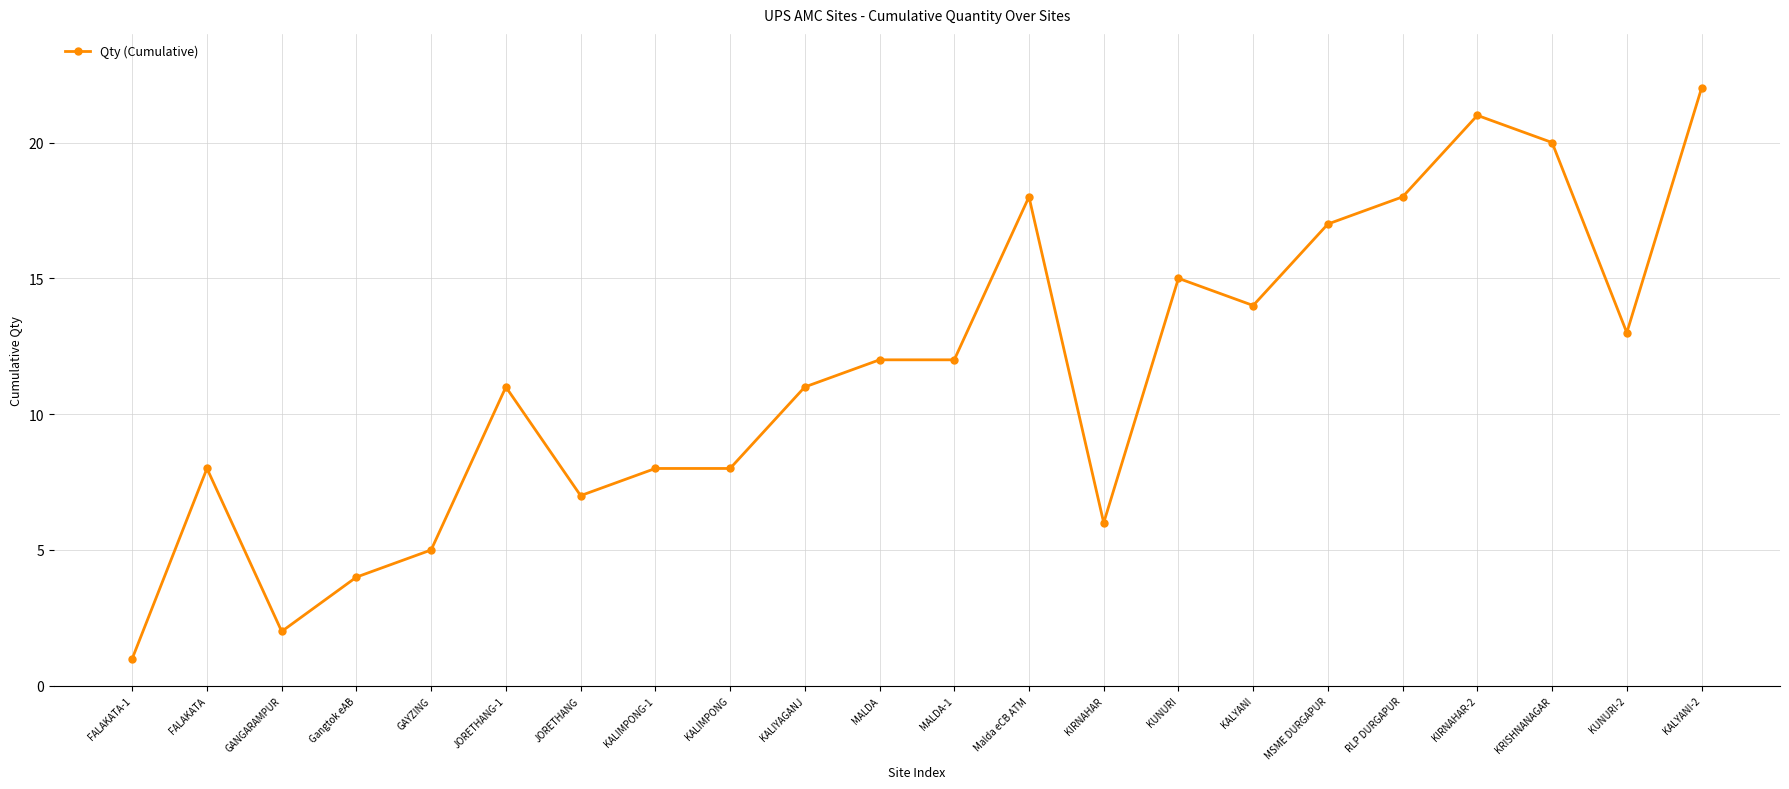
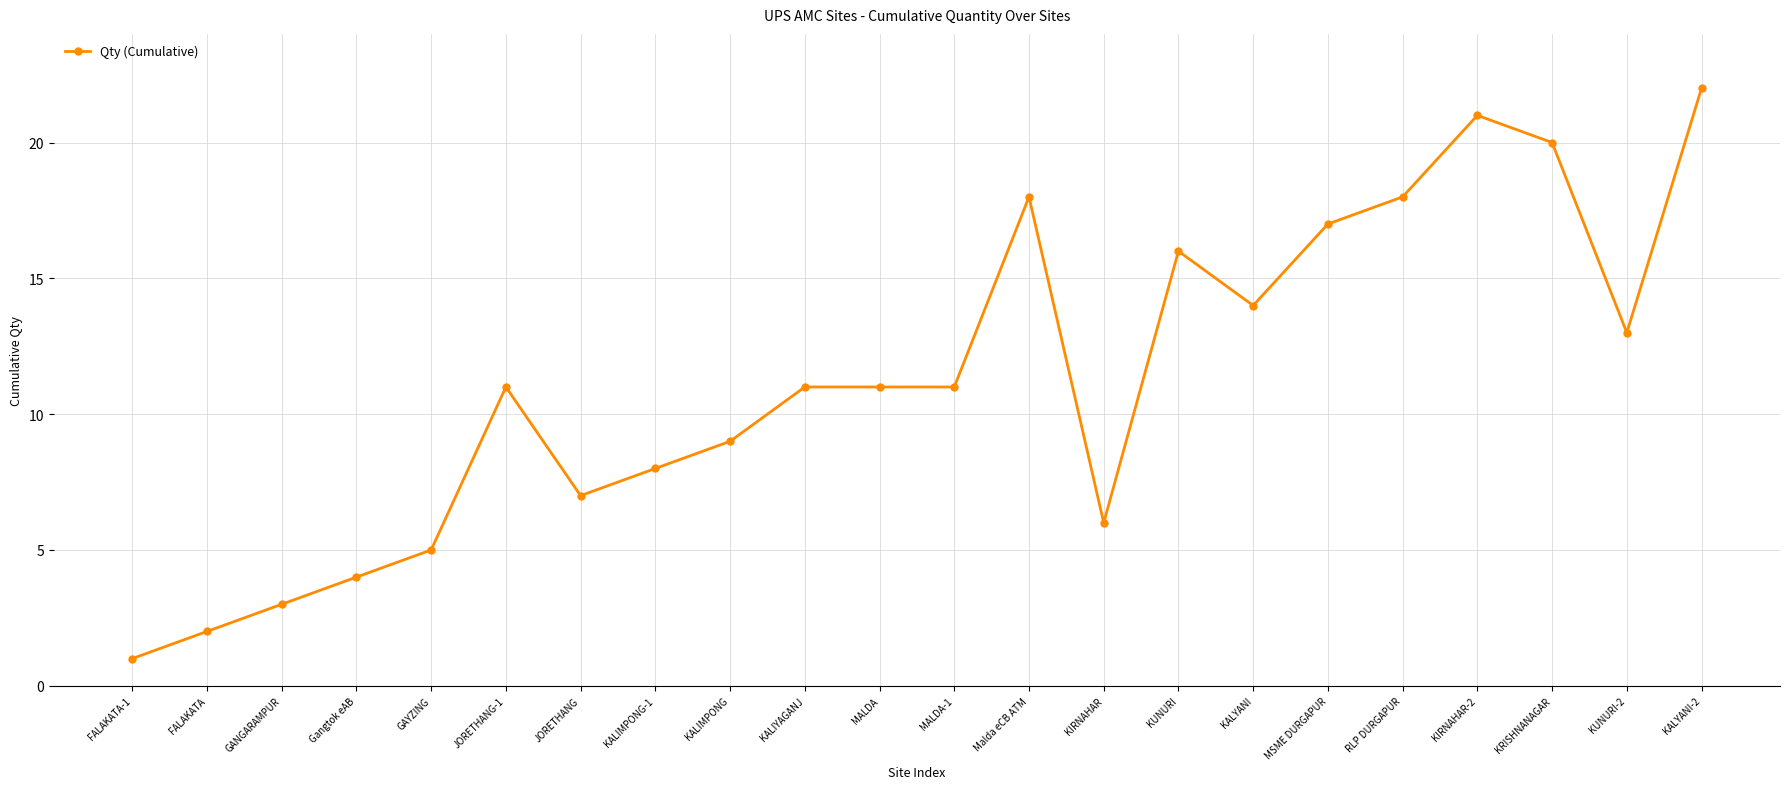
  {
    "FALAKATA-1": 1,
-   "FALAKATA": 8,
-   "GANGARAMPUR": 2,
+   "FALAKATA": 2,
+   "GANGARAMPUR": 3,
    "Gangtok eAB": 4,
    "GAYZING": 5,
    "JORETHANG-1": 11,
    "JORETHANG": 7,
    "KALIMPONG-1": 8,
-   "KALIMPONG": 8,
+   "KALIMPONG": 9,
    "KALIYAGANJ": 11,
-   "MALDA": 12,
-   "MALDA-1": 12,
+   "MALDA": 11,
+   "MALDA-1": 11,
    "Malda eCB ATM": 18,
    "KIRNAHAR": 6,
-   "KUNURI": 15,
+   "KUNURI": 16,
    "KALYANI": 14,
    "MSME DURGAPUR": 17,
    "RLP DURGAPUR": 18,
    "KIRNAHAR-2": 21,
    "KRISHNANAGAR": 20,
    "KUNURI-2": 13,
    "KALYANI-2": 22
  }
